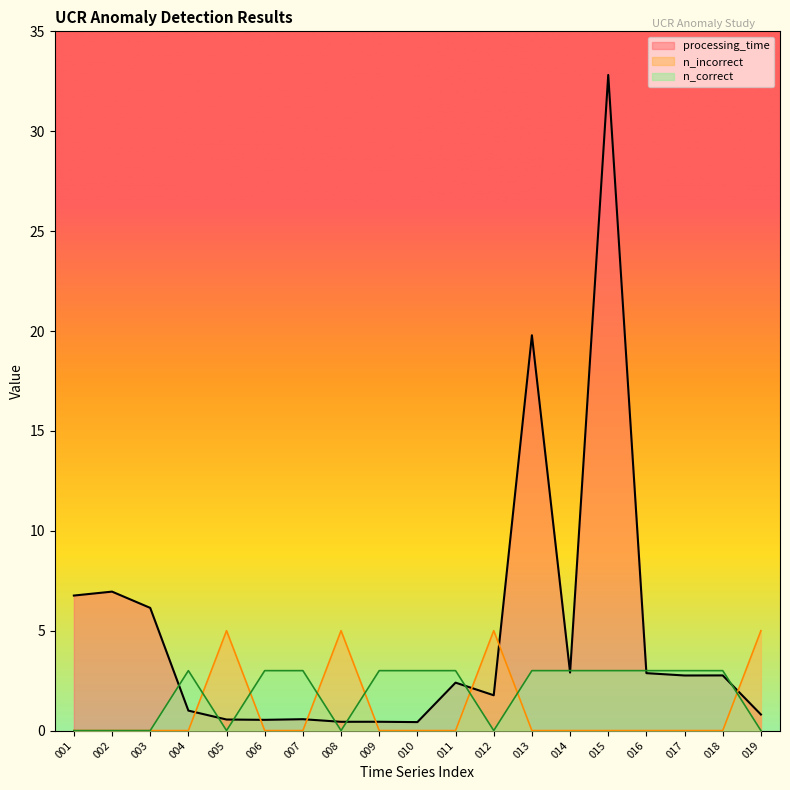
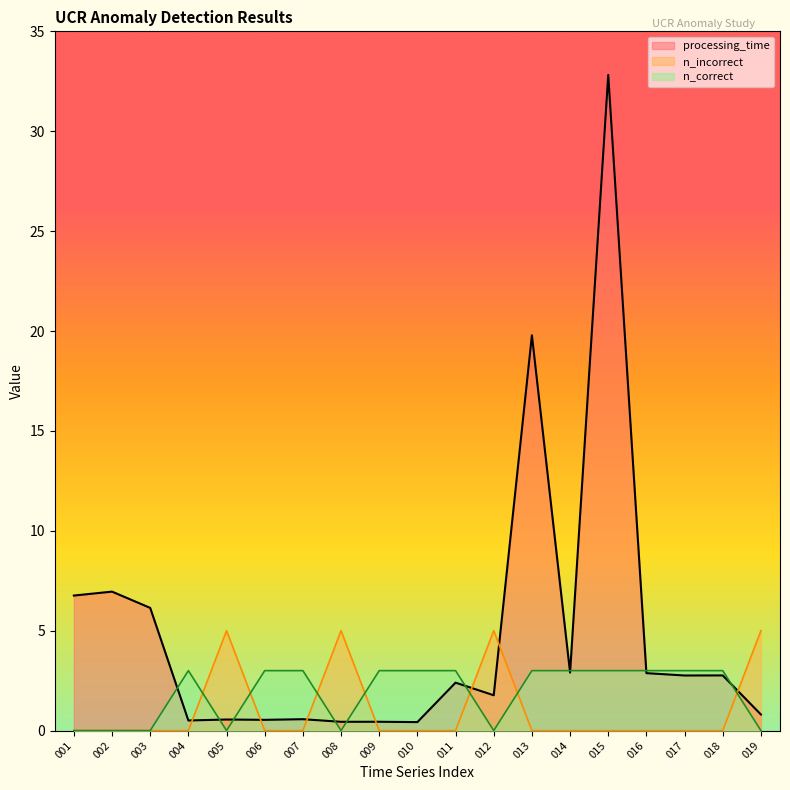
  {
    "processing_time": {
      "001": 6.8,
      "002": 7.0,
      "003": 6.1,
-     "004": 1.0,
+     "004": 0.5,
      "005": 0.6,
      "006": 0.5,
      "007": 0.6,
      "008": 0.4,
      "009": 0.4,
      "010": 0.4,
      "011": 2.4,
      "012": 1.8,
      "013": 19.8,
      "015": 32.8,
      "016": 2.9,
      "017": 2.8,
      "018": 2.8,
      "019": 0.8
    },
    "n_incorrect": {
      "004": 0.0,
      "005": 5.0,
      "006": 0.0,
      "007": 0.0,
      "008": 5.0,
      "009": 0.0,
      "010": 0.0,
      "011": 0.0,
      "012": 5.0,
      "013": 0.0,
      "014": 0.0,
      "015": 0.0,
      "016": 0.0,
      "017": 0.0,
      "018": 0.0,
      "019": 5.0
    },
    "n_correct": {
      "004": 3.0,
      "005": 0.0,
      "006": 3.0,
      "007": 3.0,
      "008": 0.0,
      "009": 3.0,
      "010": 3.0,
      "011": 3.0,
      "012": 0.0,
      "013": 3.0,
      "015": 3.0,
      "016": 3.0,
      "017": 3.0,
      "018": 3.0,
      "019": 0.0
    }
  }
